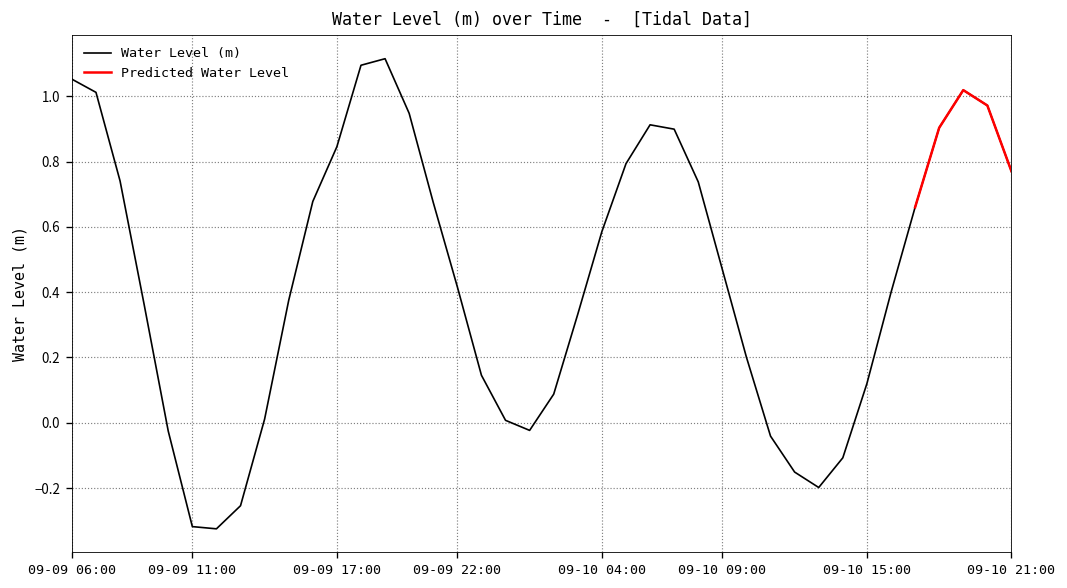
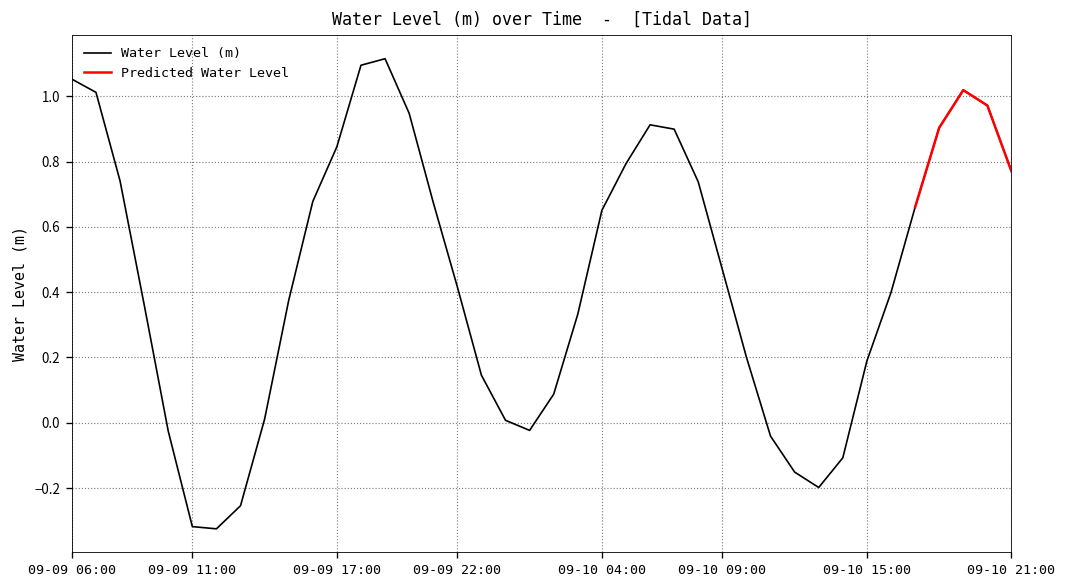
  {
    "Water Level (m)": {
      "09-09 06:00": 1.05,
      "09-09 11:00": -0.32,
      "09-09 17:00": 0.85,
      "09-09 22:00": 0.42,
-     "09-10 04:00": 0.59,
+     "09-10 04:00": 0.65,
      "09-10 09:00": 0.47,
-     "09-10 15:00": 0.12
+     "09-10 15:00": 0.19
    }
  }
